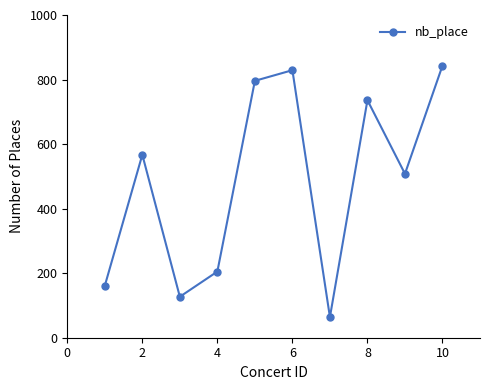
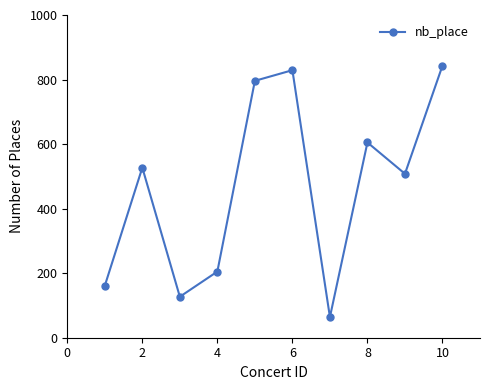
  {
-   "2": 570,
+   "2": 530,
    "4": 210,
    "6": 830,
-   "8": 740,
+   "8": 610,
    "10": 840
  }
